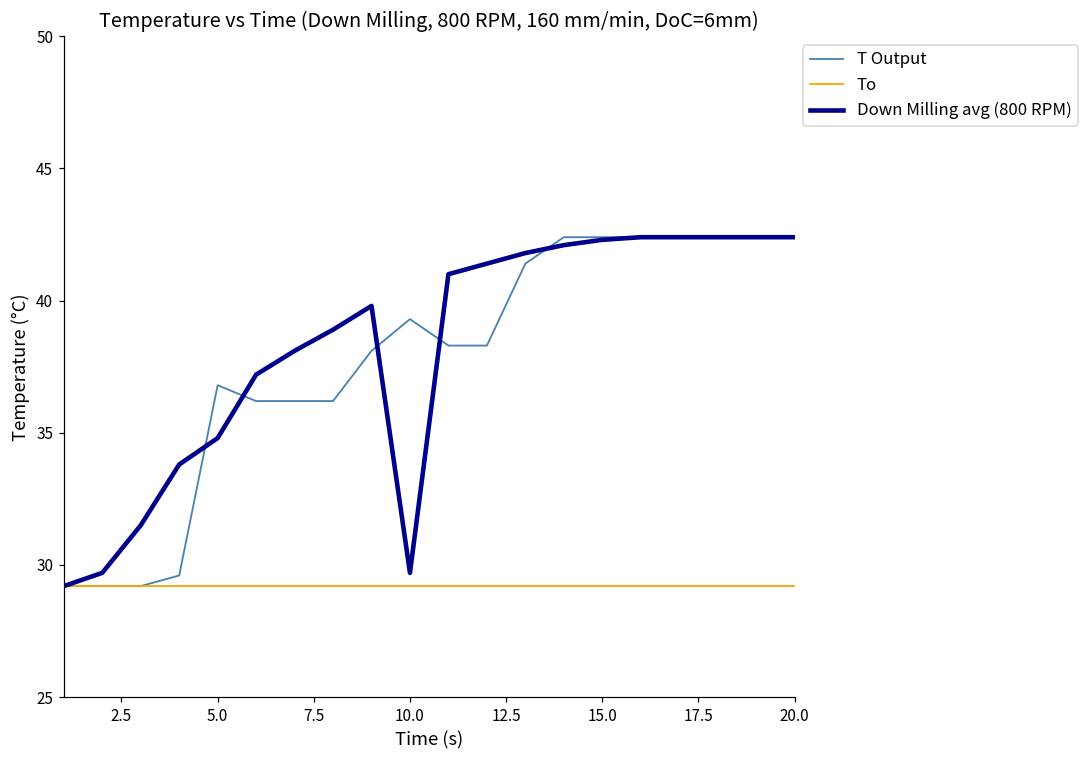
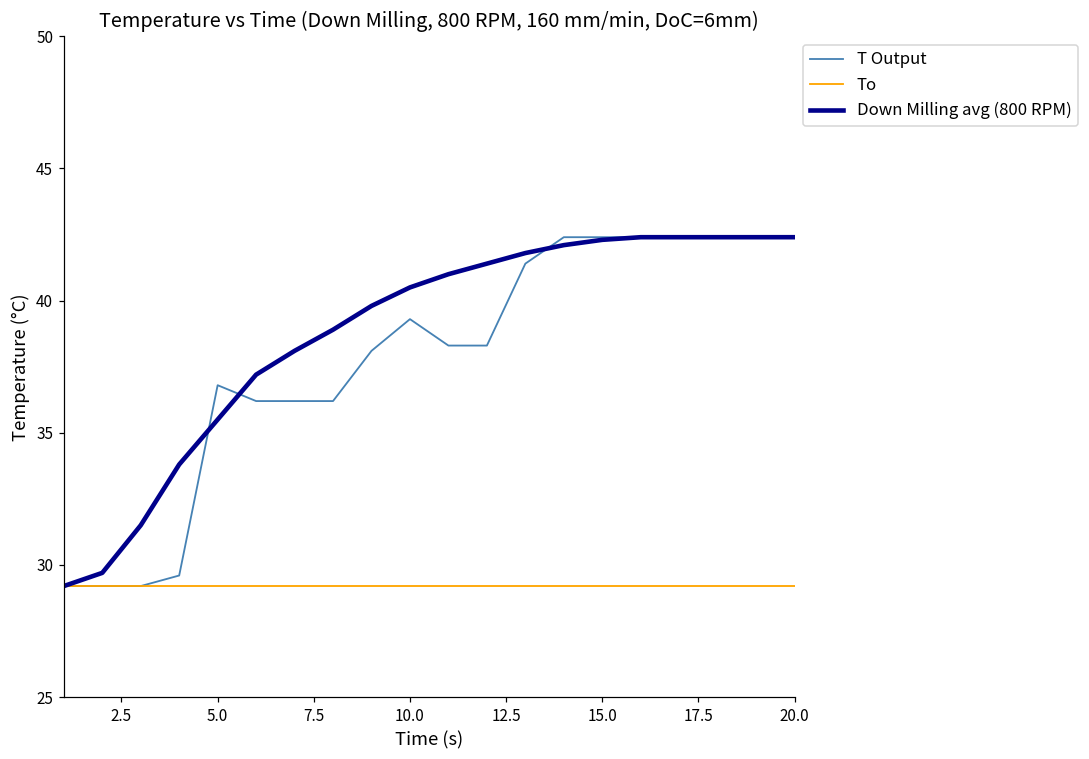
  {
    "T Output": {
      "5.0": 36.8,
      "10.0": 39.3
    },
    "To": {
      "5.0": 29.2,
      "10.0": 29.2,
      "15.0": 29.2,
      "20.0": 29.2
    },
    "Down Milling avg (800 RPM)": {
-     "5.0": 34.8,
-     "10.0": 29.7
+     "5.0": 35.5,
+     "10.0": 40.5
    }
  }
